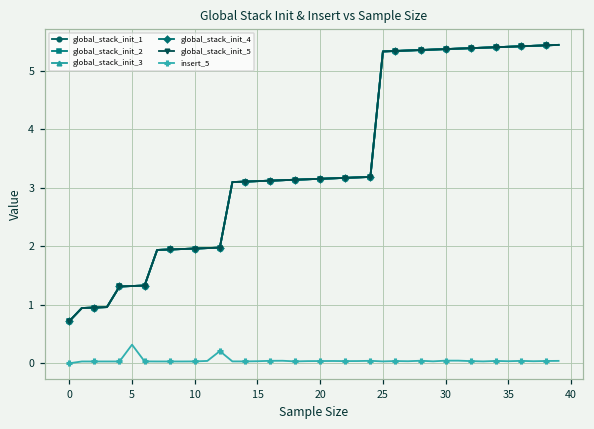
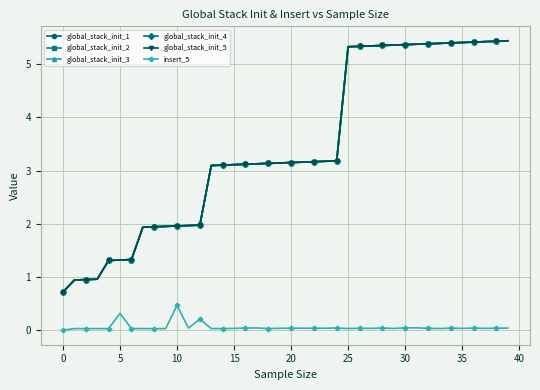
  {
    "global_stack_init_5": {
      "0": 0.7,
      "5": 1.3,
      "10": 2.0,
      "15": 3.1,
      "20": 3.2,
      "25": 5.3,
      "30": 5.4,
      "35": 5.4
    },
    "insert_5": {
      "0": 0.0,
      "5": 0.3,
-     "10": 0.0,
+     "10": 0.5,
      "15": 0.0,
      "20": 0.0,
      "25": 0.0,
      "30": 0.0,
      "35": 0.0
    }
  }
